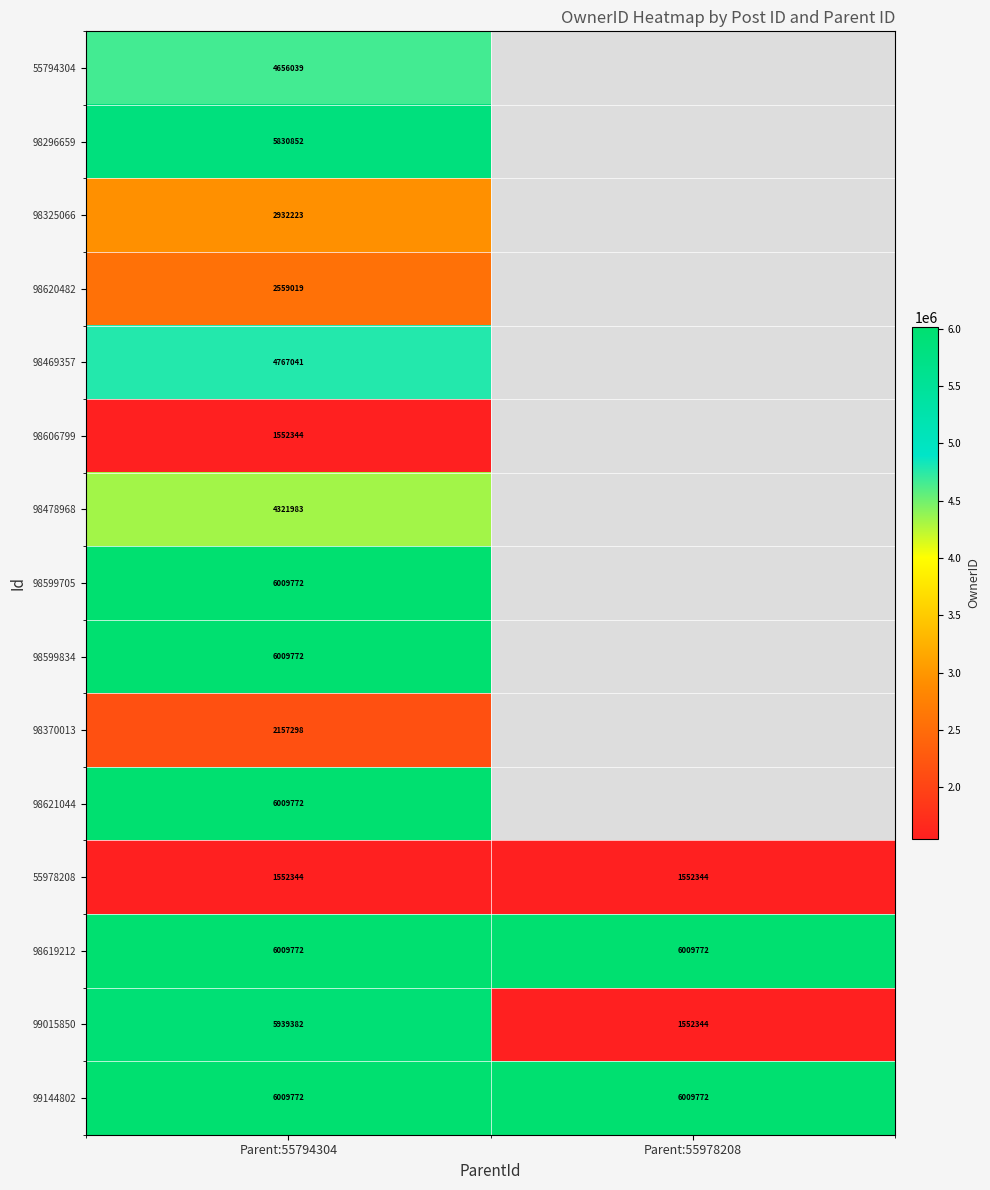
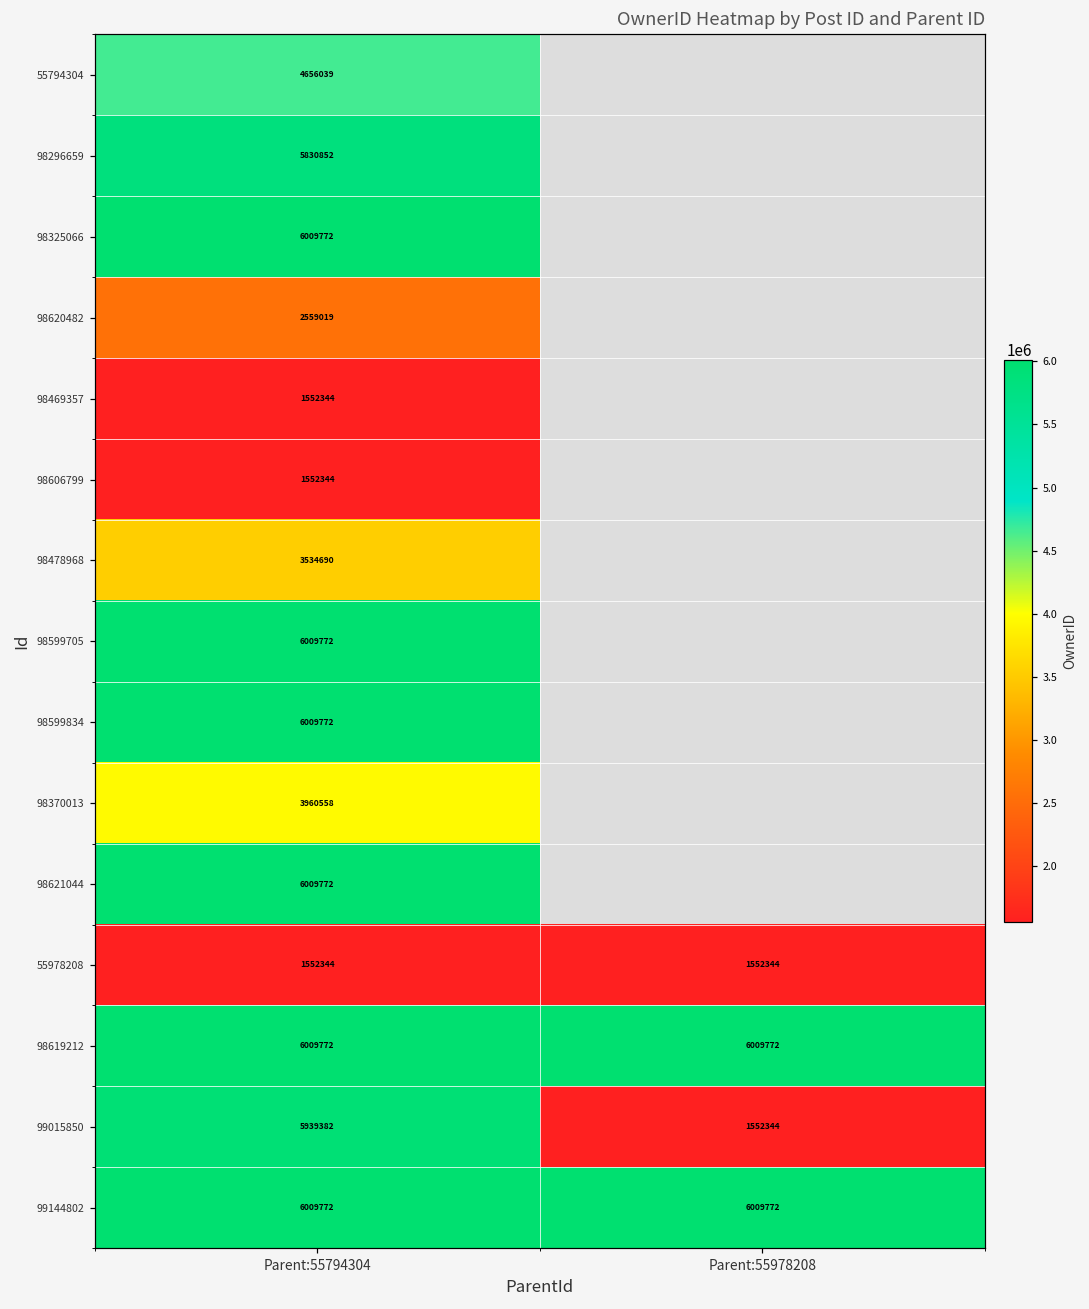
  {
    "55794304": {
      "Parent:55794304": 4656039
    },
    "98296659": {
      "Parent:55794304": 5830852
    },
    "98325066": {
-     "Parent:55794304": 2932223
+     "Parent:55794304": 6009772
    },
    "98620482": {
      "Parent:55794304": 2559019
    },
    "98469357": {
-     "Parent:55794304": 4767041
+     "Parent:55794304": 1552344
    },
    "98606799": {
      "Parent:55794304": 1552344
    },
    "98478968": {
-     "Parent:55794304": 4321983
+     "Parent:55794304": 3534690
    },
    "98599705": {
      "Parent:55794304": 6009772
    },
    "98599834": {
      "Parent:55794304": 6009772
    },
    "98370013": {
-     "Parent:55794304": 2157298
+     "Parent:55794304": 3960558
    },
    "98621044": {
      "Parent:55794304": 6009772
    },
    "55978208": {
      "Parent:55794304": 1552344,
      "Parent:55978208": 1552344
    },
    "98619212": {
      "Parent:55794304": 6009772,
      "Parent:55978208": 6009772
    },
    "99015850": {
      "Parent:55794304": 5939382,
      "Parent:55978208": 1552344
    },
    "99144802": {
      "Parent:55794304": 6009772,
      "Parent:55978208": 6009772
    }
  }
